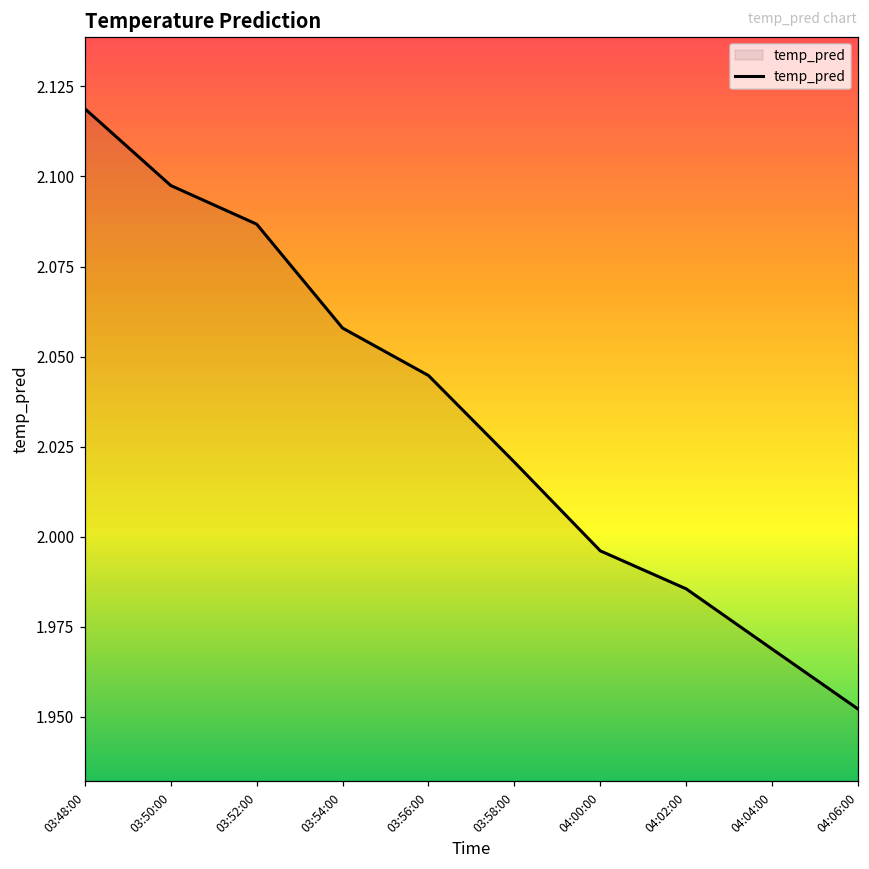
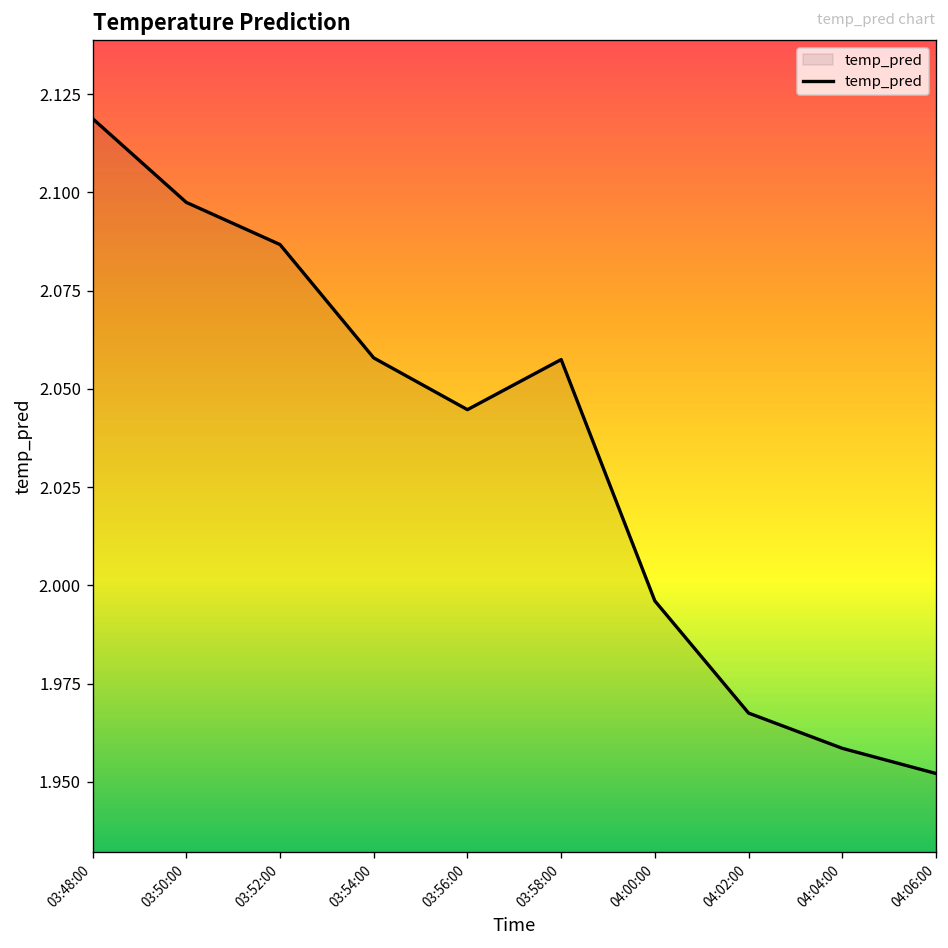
  {
    "03:48:00": 2.119,
    "03:50:00": 2.097,
    "03:52:00": 2.087,
    "03:54:00": 2.058,
    "03:56:00": 2.045,
-   "03:58:00": 2.021,
+   "03:58:00": 2.057,
    "04:00:00": 1.996,
-   "04:02:00": 1.986,
-   "04:04:00": 1.969,
+   "04:02:00": 1.968,
+   "04:04:00": 1.959,
    "04:06:00": 1.952
  }
